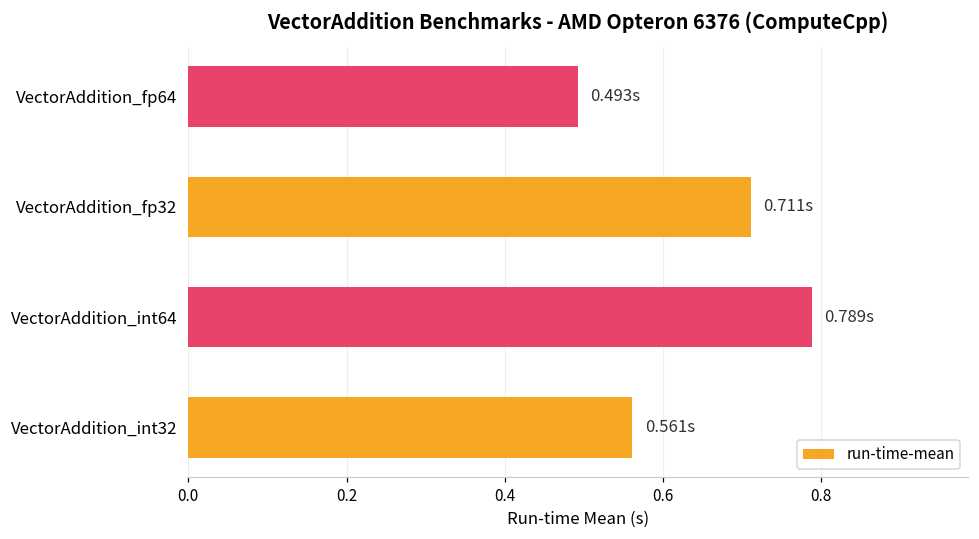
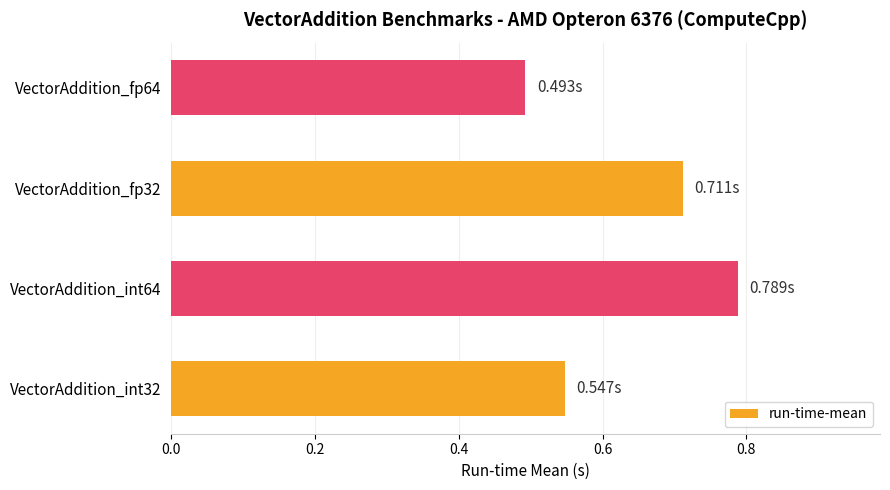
  {
    "VectorAddition_fp64": "0.493s",
    "VectorAddition_fp32": "0.711s",
    "VectorAddition_int64": "0.789s",
-   "VectorAddition_int32": "0.561s"
+   "VectorAddition_int32": "0.547s"
  }
